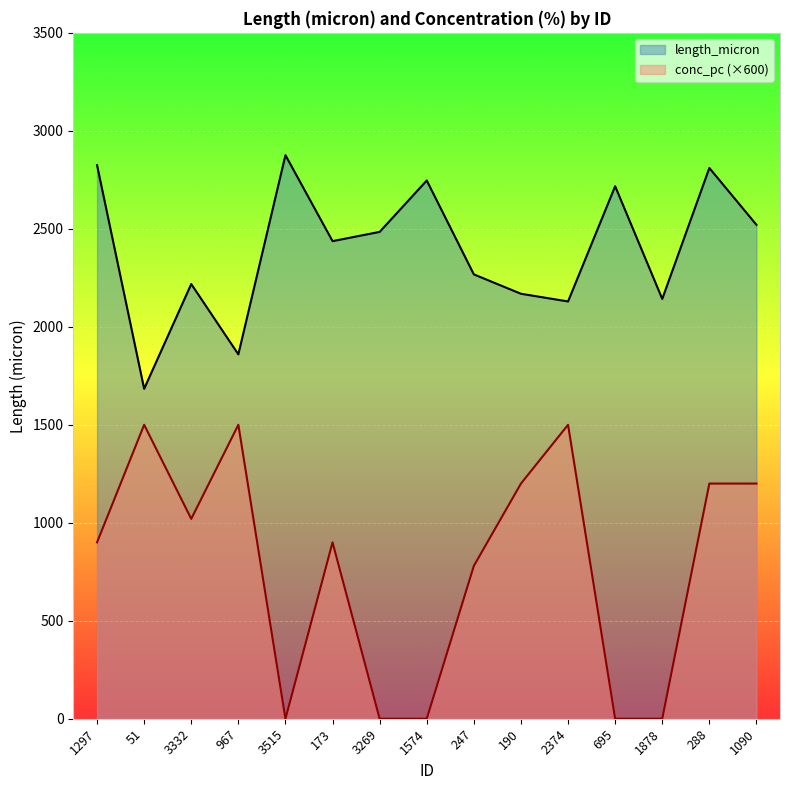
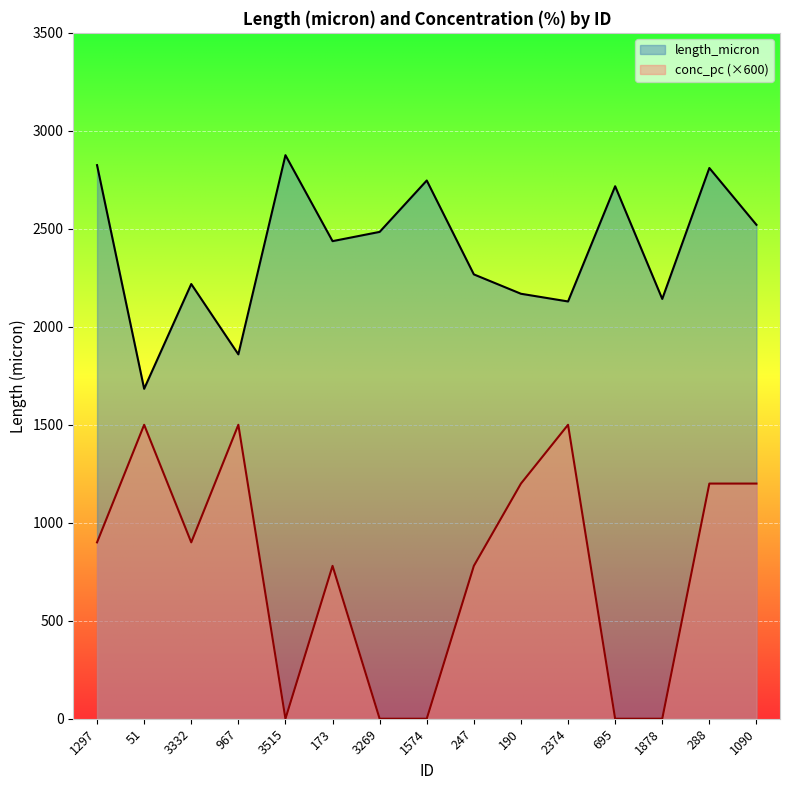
  {
    "length_micron": {
      "1297": 2820,
      "51": 1680,
      "3332": 2220,
      "967": 1860,
      "3515": 2880,
      "173": 2440,
      "3269": 2480,
      "1574": 2750,
      "247": 2270,
      "190": 2170,
      "2374": 2130,
      "695": 2720,
      "1878": 2140,
      "288": 2810,
      "1090": 2520
    },
    "conc_pc (×600)": {
      "1297": 900,
      "51": 1500,
-     "3332": 1020,
+     "3332": 900,
      "967": 1500,
      "3515": 0,
-     "173": 900,
+     "173": 780,
      "3269": 0,
      "1574": 0,
      "247": 780,
      "190": 1200,
      "2374": 1500,
      "695": 0,
      "1878": 0,
      "288": 1200,
      "1090": 1200
    }
  }
